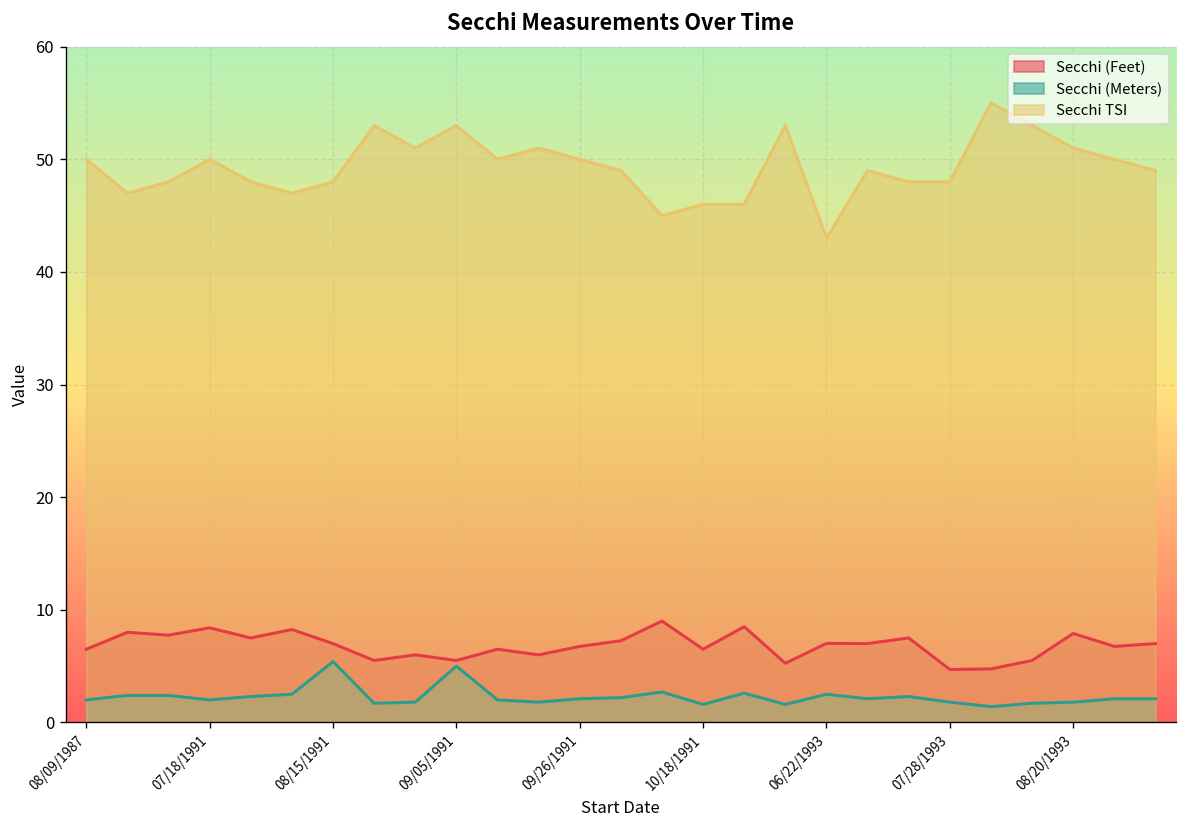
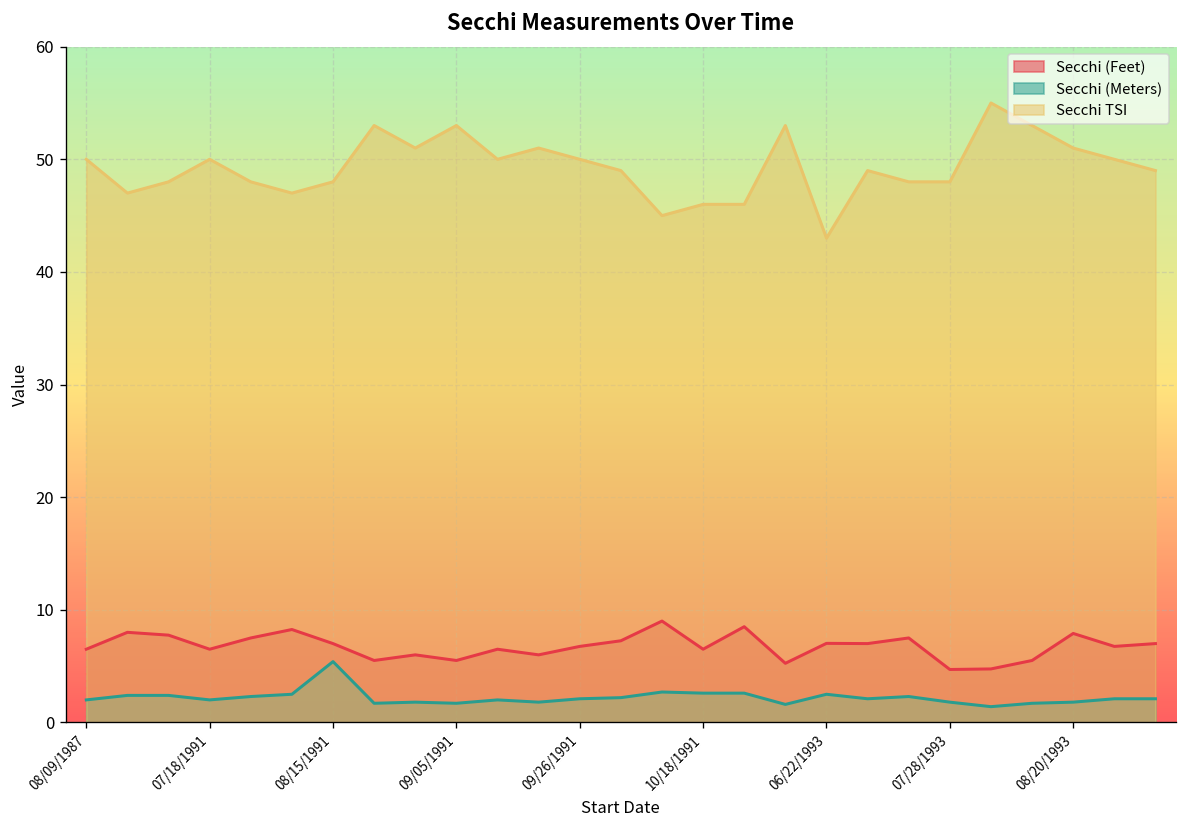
  {
    "Secchi (Feet)": {
      "08/09/1987": 7,
-     "07/18/1991": 8,
+     "07/18/1991": 7,
      "08/15/1991": 7,
      "09/05/1991": 6,
      "09/26/1991": 7,
      "10/18/1991": 7,
      "06/22/1993": 7,
      "07/28/1993": 5,
      "08/20/1993": 8
    },
    "Secchi (Meters)": {
      "08/09/1987": 2,
      "07/18/1991": 2,
      "08/15/1991": 5,
-     "09/05/1991": 5,
+     "09/05/1991": 2,
      "09/26/1991": 2,
-     "10/18/1991": 2,
+     "10/18/1991": 3,
      "06/22/1993": 3,
      "07/28/1993": 2,
      "08/20/1993": 2
    },
    "Secchi TSI": {
      "08/09/1987": 50,
      "07/18/1991": 50,
      "08/15/1991": 48,
      "09/05/1991": 53,
      "09/26/1991": 50,
      "10/18/1991": 46,
      "06/22/1993": 43,
      "07/28/1993": 48,
      "08/20/1993": 51
    }
  }
